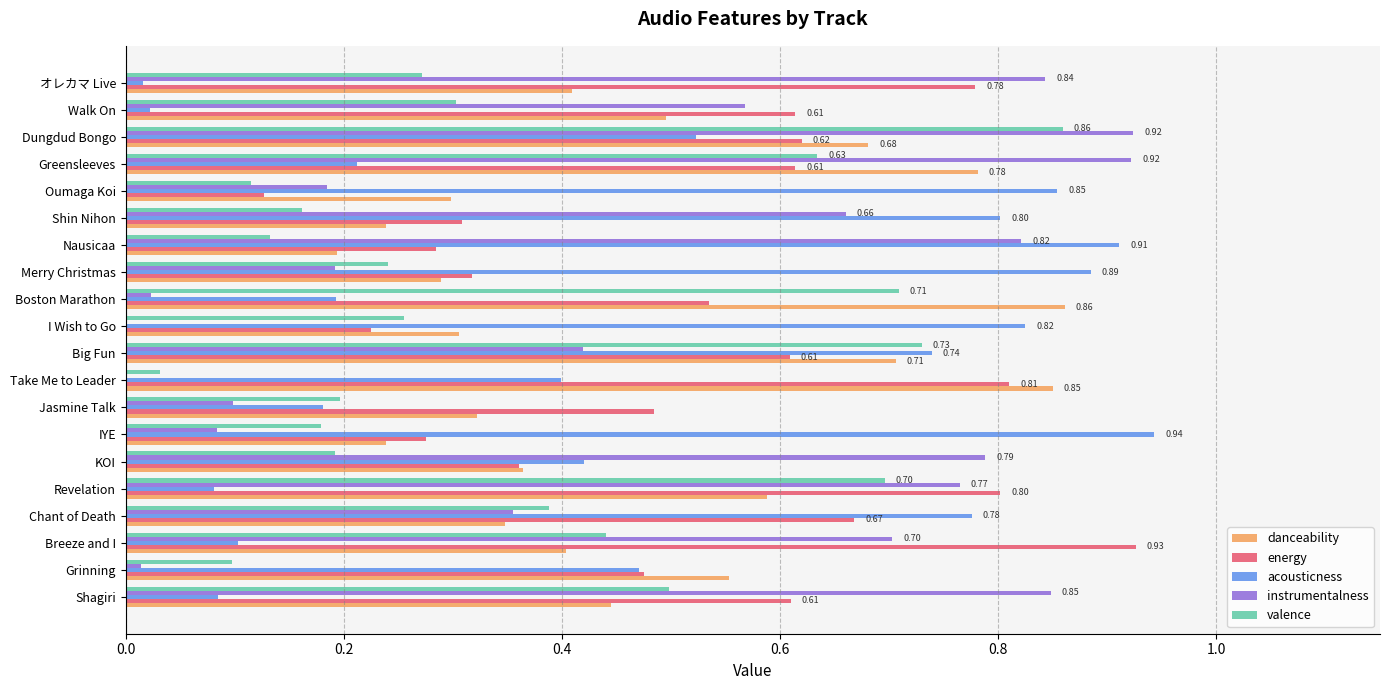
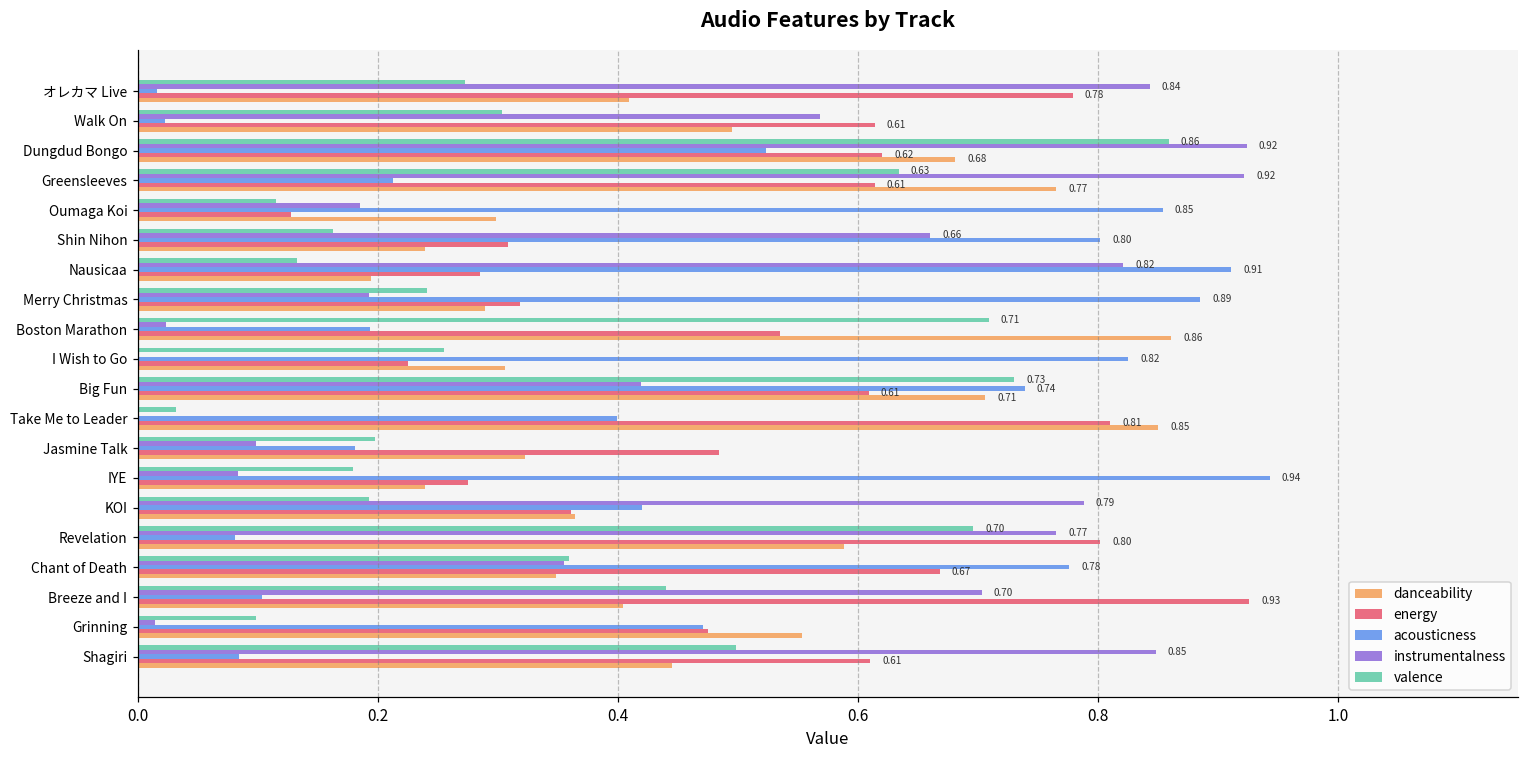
  {
    "danceability": {
      "Dungdud Bongo": 0.68,
-     "Greensleeves": 0.78,
+     "Greensleeves": 0.77,
      "Boston Marathon": 0.86,
      "Big Fun": 0.71,
      "Take Me to Leader": 0.85
    },
    "energy": {
      "オレカマ Live": 0.78,
      "Walk On": 0.61,
      "Dungdud Bongo": 0.62,
      "Greensleeves": 0.61,
      "Big Fun": 0.61,
      "Take Me to Leader": 0.81,
      "Revelation": 0.80,
      "Chant of Death": 0.67,
      "Breeze and I": 0.93,
      "Shagiri": 0.61
    },
    "acousticness": {
      "Oumaga Koi": 0.85,
      "Shin Nihon": 0.80,
      "Nausicaa": 0.91,
      "Merry Christmas": 0.89,
      "I Wish to Go": 0.82,
      "Big Fun": 0.74,
      "IYE": 0.94,
      "Chant of Death": 0.78
    },
    "instrumentalness": {
      "オレカマ Live": 0.84,
      "Dungdud Bongo": 0.92,
      "Greensleeves": 0.92,
      "Shin Nihon": 0.66,
      "Nausicaa": 0.82,
      "KOI": 0.79,
      "Revelation": 0.77,
      "Breeze and I": 0.70,
      "Shagiri": 0.85
    },
    "valence": {
      "オレカマ Live": 0.272,
      "Walk On": 0.303,
      "Oumaga Koi": 0.115,
      "Shin Nihon": 0.162,
      "Nausicaa": 0.132,
      "Merry Christmas": 0.241,
      "I Wish to Go": 0.255,
      "Take Me to Leader": 0.032,
      "Jasmine Talk": 0.197,
      "IYE": 0.179,
      "KOI": 0.192,
-     "Chant of Death": 0.388,
+     "Chant of Death": 0.359,
      "Breeze and I": 0.440,
      "Grinning": 0.098,
      "Shagiri": 0.498
    }
  }
